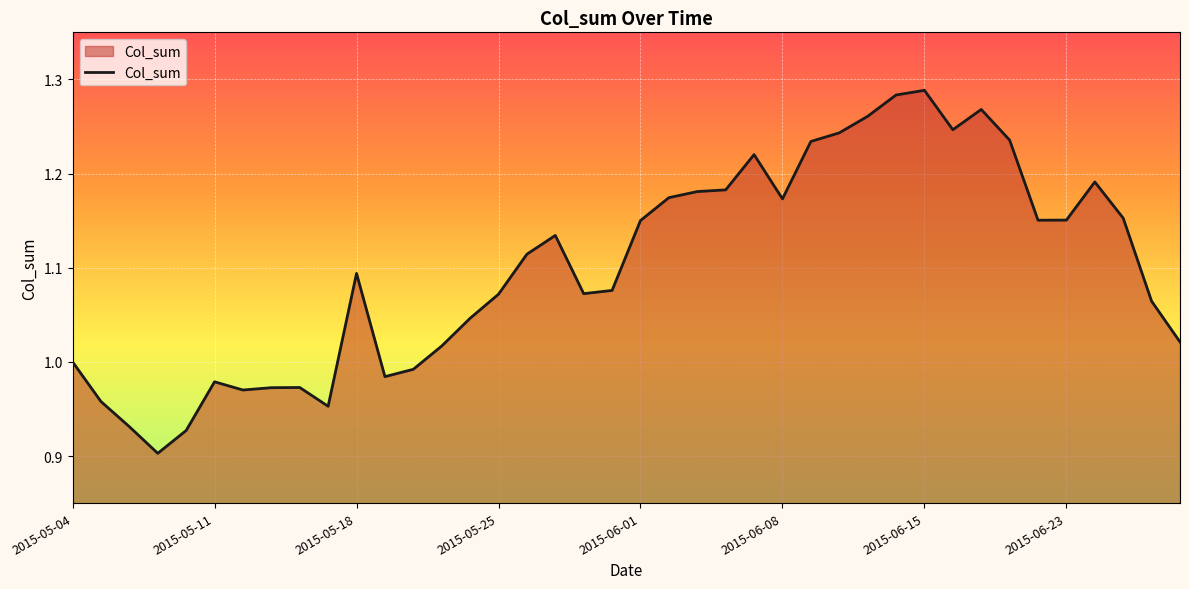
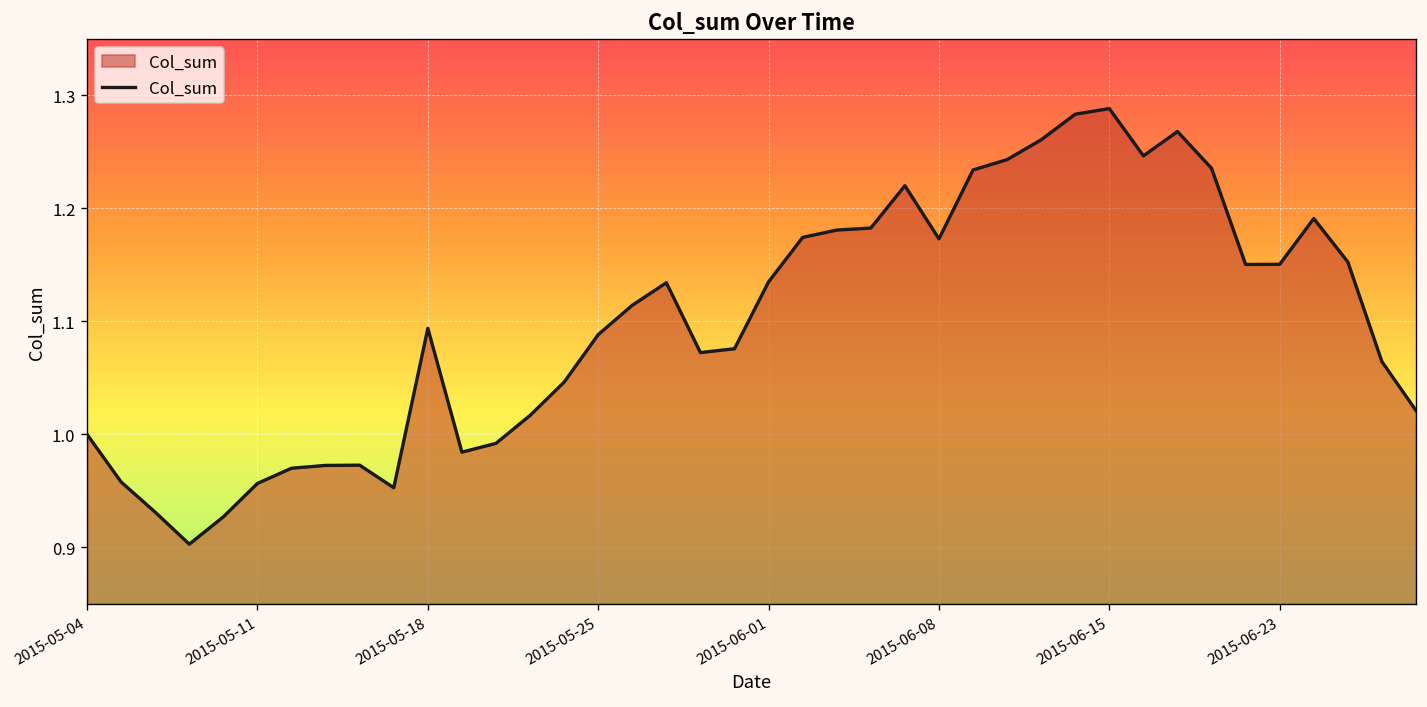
  {
    "2015-05-04": 1.00,
-   "2015-05-11": 0.98,
+   "2015-05-11": 0.96,
    "2015-05-18": 1.09,
-   "2015-05-25": 1.07,
-   "2015-06-01": 1.15,
+   "2015-05-25": 1.09,
+   "2015-06-01": 1.14,
    "2015-06-08": 1.17,
    "2015-06-15": 1.29,
    "2015-06-23": 1.15
  }
